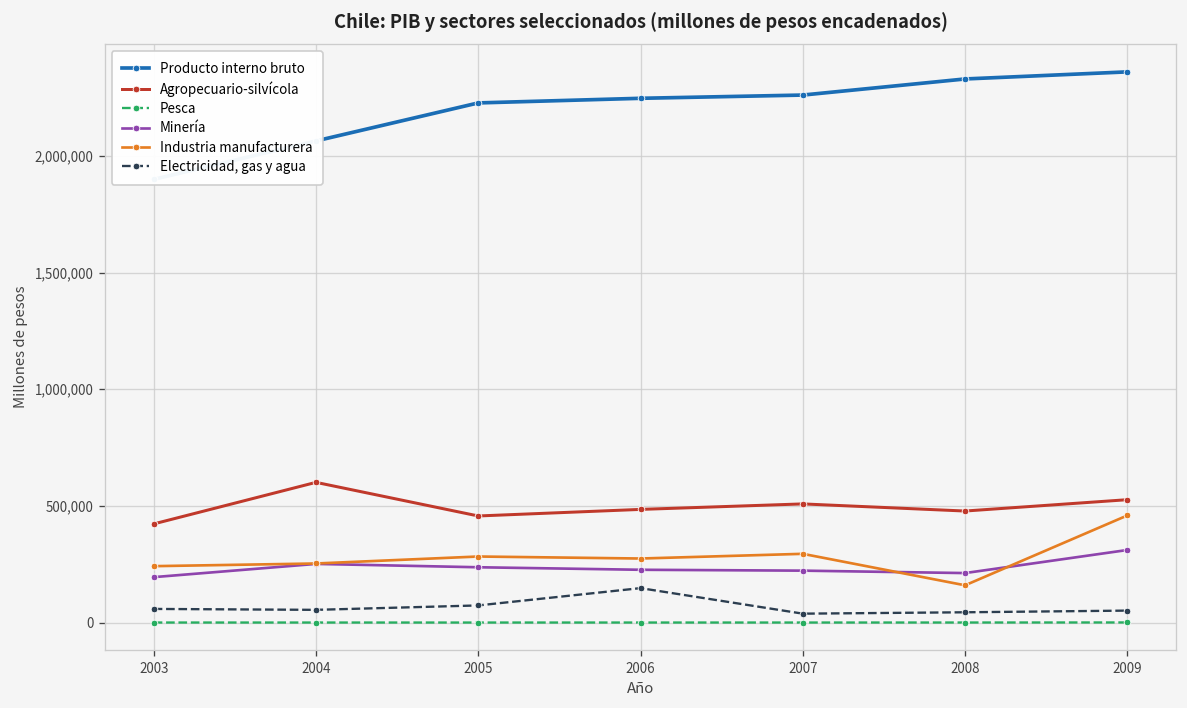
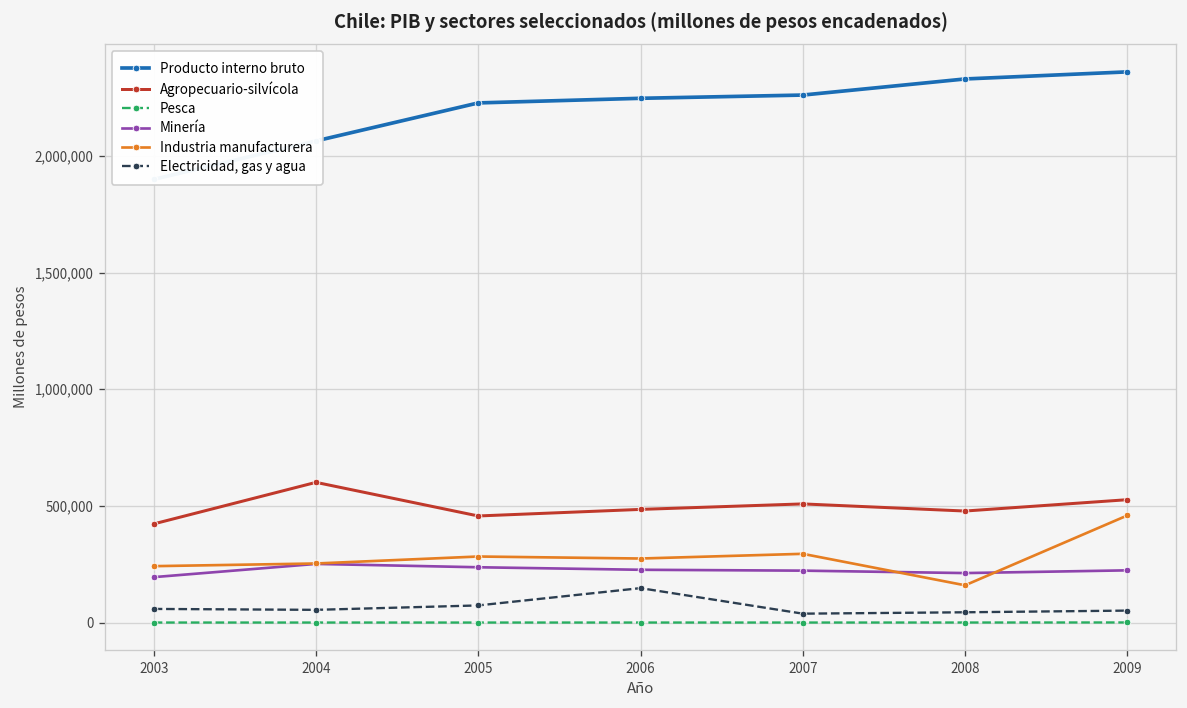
  {
    "Producto interno bruto": {
      "2003": "1,900,000",
      "2005": "2,230,000",
      "2006": "2,250,000",
      "2007": "2,260,000",
      "2008": "2,330,000",
      "2009": "2,360,000"
    },
    "Agropecuario-silvícola": {
      "2003": "420,000",
      "2004": "600,000",
      "2005": "460,000",
      "2006": "490,000",
      "2007": "510,000",
      "2008": "480,000",
      "2009": "530,000"
    },
    "Pesca": {
      "2003": "0",
      "2004": "0",
      "2005": "0",
      "2006": "0",
      "2007": "0",
      "2008": "0",
      "2009": "0"
    },
    "Minería": {
      "2003": "190,000",
      "2005": "240,000",
      "2006": "230,000",
      "2007": "220,000",
      "2008": "210,000",
-     "2009": "310,000"
+     "2009": "220,000"
    },
    "Industria manufacturera": {
      "2003": "240,000",
      "2005": "280,000",
      "2006": "270,000",
      "2007": "290,000",
      "2008": "160,000",
      "2009": "460,000"
    },
    "Electricidad, gas y agua": {
      "2003": "60,000",
      "2004": "50,000",
      "2005": "70,000",
      "2006": "150,000",
      "2007": "40,000",
      "2008": "40,000",
      "2009": "50,000"
    }
  }
